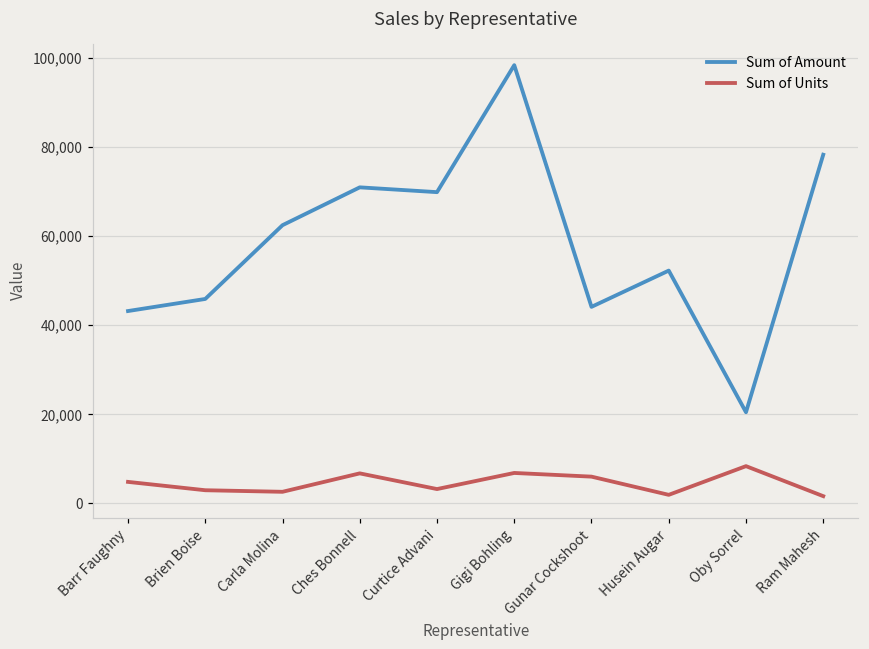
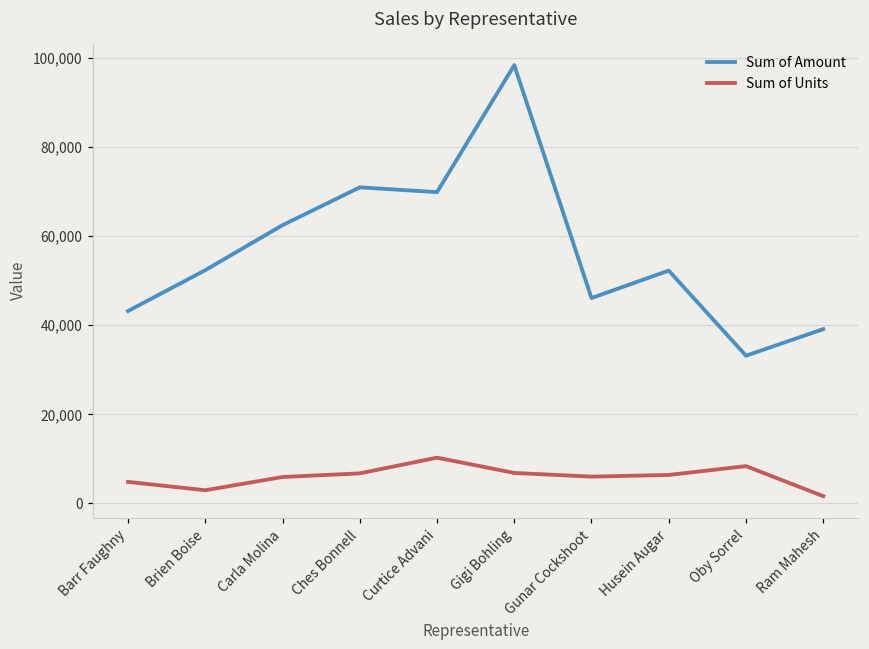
  {
    "Sum of Amount": {
      "Barr Faughny": "43,000",
-     "Brien Boise": "46,000",
+     "Brien Boise": "52,000",
      "Carla Molina": "62,000",
      "Ches Bonnell": "71,000",
      "Curtice Advani": "70,000",
      "Gigi Bohling": "98,000",
-     "Gunar Cockshoot": "44,000",
+     "Gunar Cockshoot": "46,000",
      "Husein Augar": "52,000",
-     "Oby Sorrel": "20,000",
-     "Ram Mahesh": "78,000"
+     "Oby Sorrel": "33,000",
+     "Ram Mahesh": "39,000"
    },
    "Sum of Units": {
      "Barr Faughny": "5,000",
      "Brien Boise": "3,000",
-     "Carla Molina": "3,000",
+     "Carla Molina": "6,000",
      "Ches Bonnell": "7,000",
-     "Curtice Advani": "3,000",
+     "Curtice Advani": "10,000",
      "Gigi Bohling": "7,000",
      "Gunar Cockshoot": "6,000",
-     "Husein Augar": "2,000",
+     "Husein Augar": "6,000",
      "Oby Sorrel": "8,000",
      "Ram Mahesh": "2,000"
    }
  }
